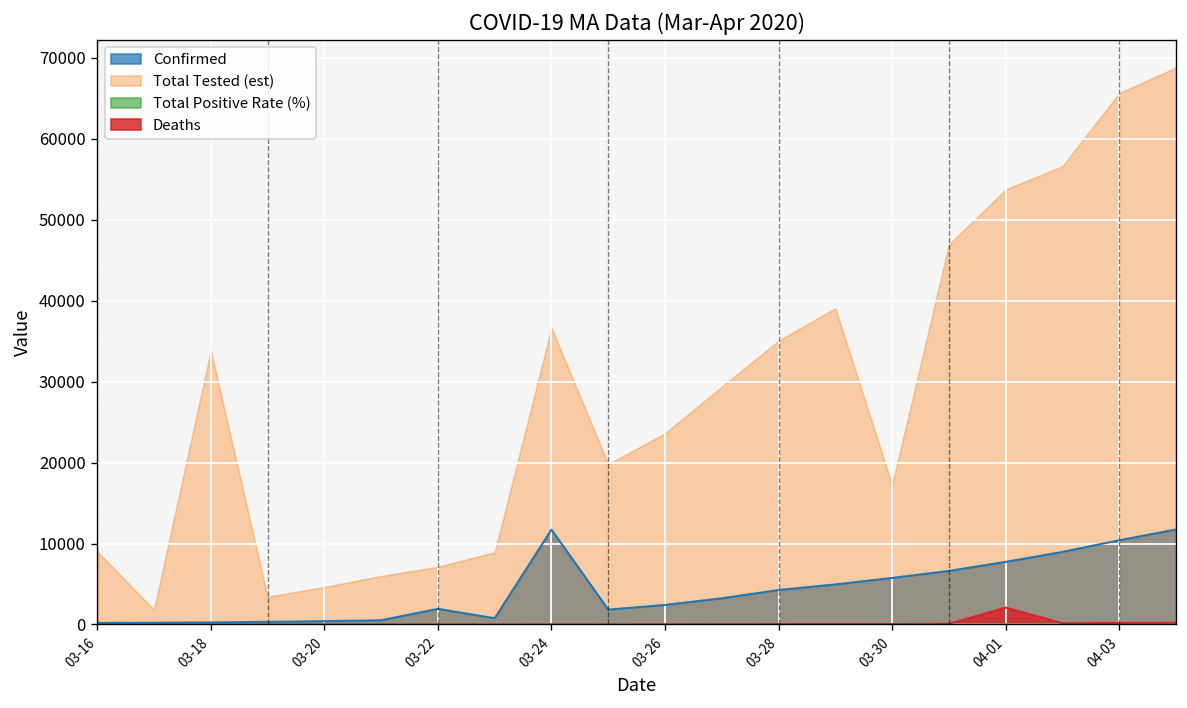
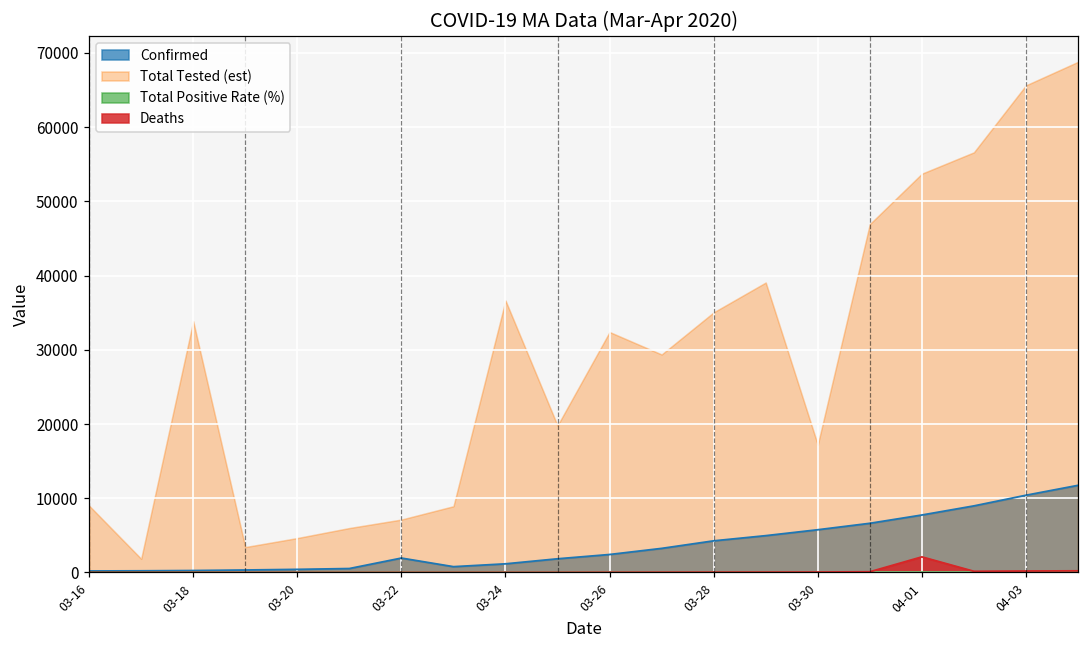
  {
    "Confirmed": {
      "03-20": 0,
      "03-22": 2000,
-     "03-24": 12000,
+     "03-24": 1000,
      "03-26": 2000,
      "03-28": 4000,
      "03-30": 6000,
      "04-01": 8000,
      "04-03": 10000
    },
    "Total Tested (est)": {
      "03-16": 9000,
      "03-18": 34000,
      "03-20": 5000,
      "03-22": 7000,
      "03-24": 37000,
-     "03-26": 24000,
+     "03-26": 32000,
      "03-28": 35000,
      "03-30": 17000,
      "04-01": 54000,
      "04-03": 66000
    },
    "Total Positive Rate (%)": {
      "04-01": 0
    },
    "Deaths": {
      "04-01": 2000
    }
  }
